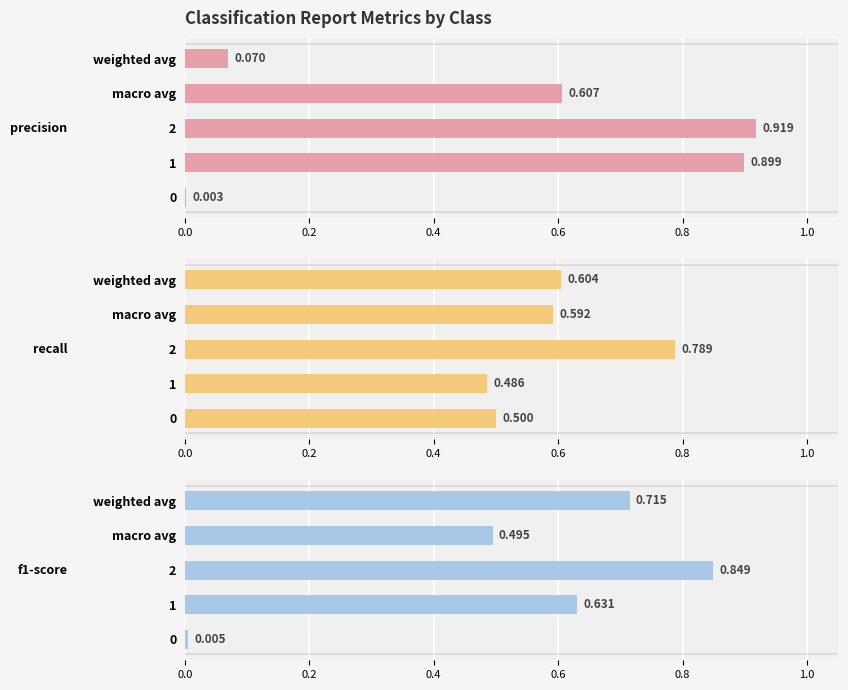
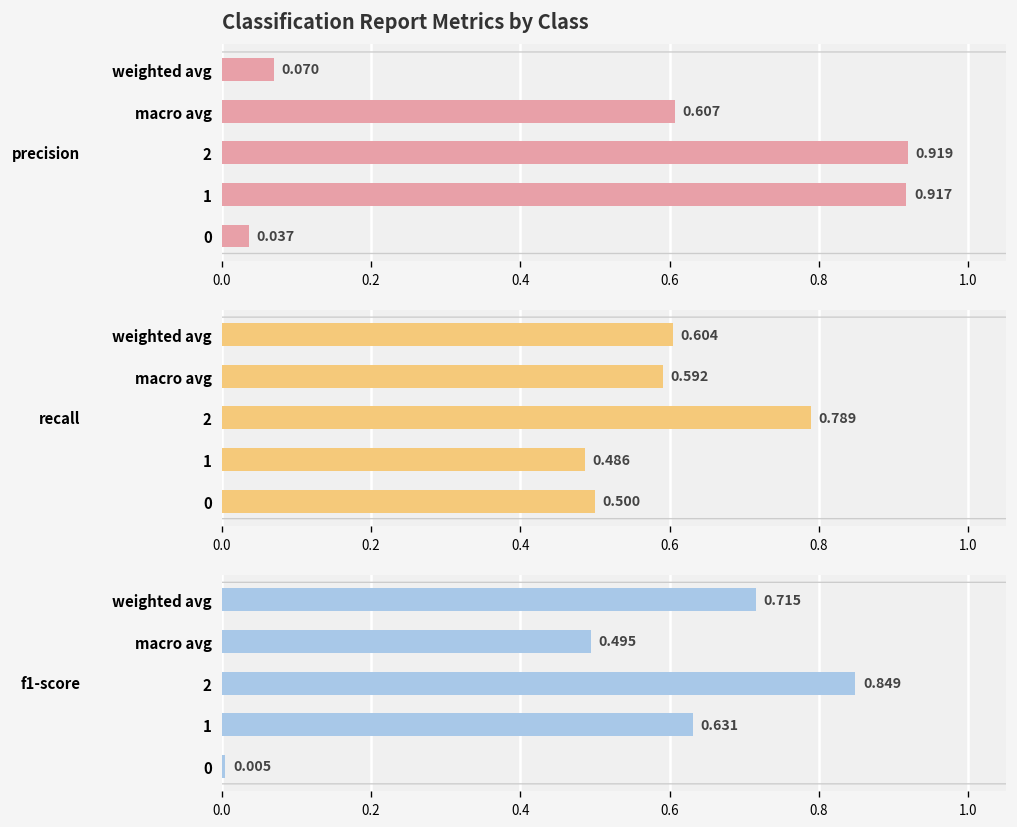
  {
    "Classification Report Metrics by Class": {
      "weighted avg": 0.070,
      "macro avg": 0.607,
      "2": 0.919,
-     "1": 0.899,
-     "0": 0.003
+     "1": 0.917,
+     "0": 0.037
    }
  }
